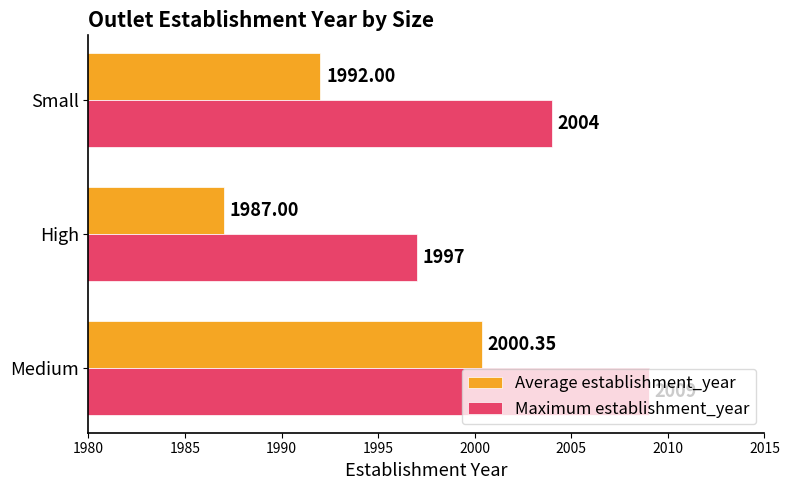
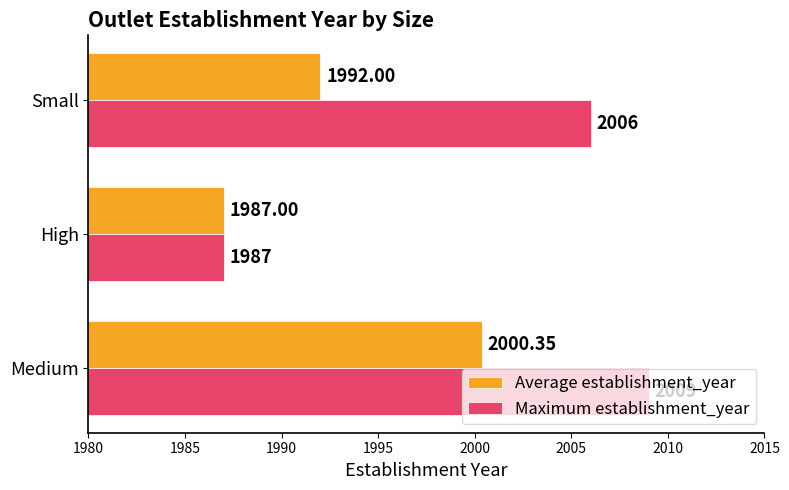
  {
    "Average establishment_year": {
      "Small": 1992.00,
      "High": 1987.00,
      "Medium": 2000.35
    },
    "Maximum establishment_year": {
-     "Small": 2004,
-     "High": 1997
+     "Small": 2006,
+     "High": 1987
    }
  }
